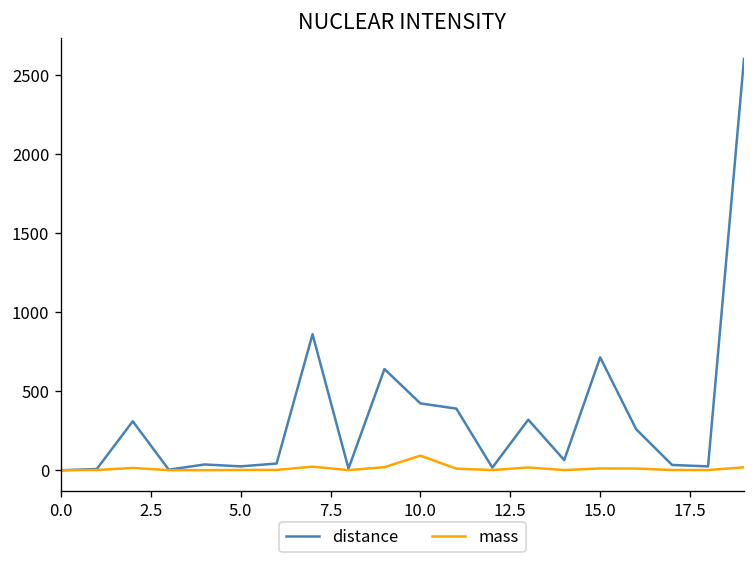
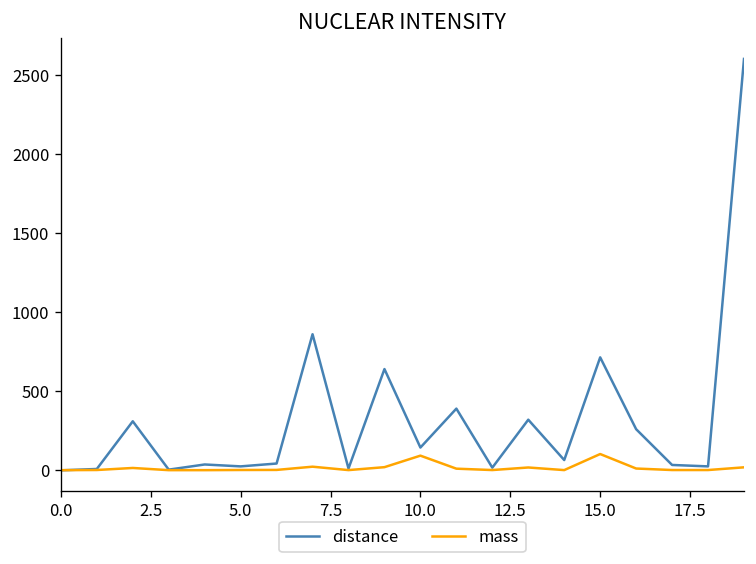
  {
    "distance": {
      "5.0": 30,
-     "10.0": 420,
+     "10.0": 140,
      "15.0": 710
    },
    "mass": {
      "5.0": 0,
      "10.0": 90,
-     "15.0": 10
+     "15.0": 100
    }
  }
